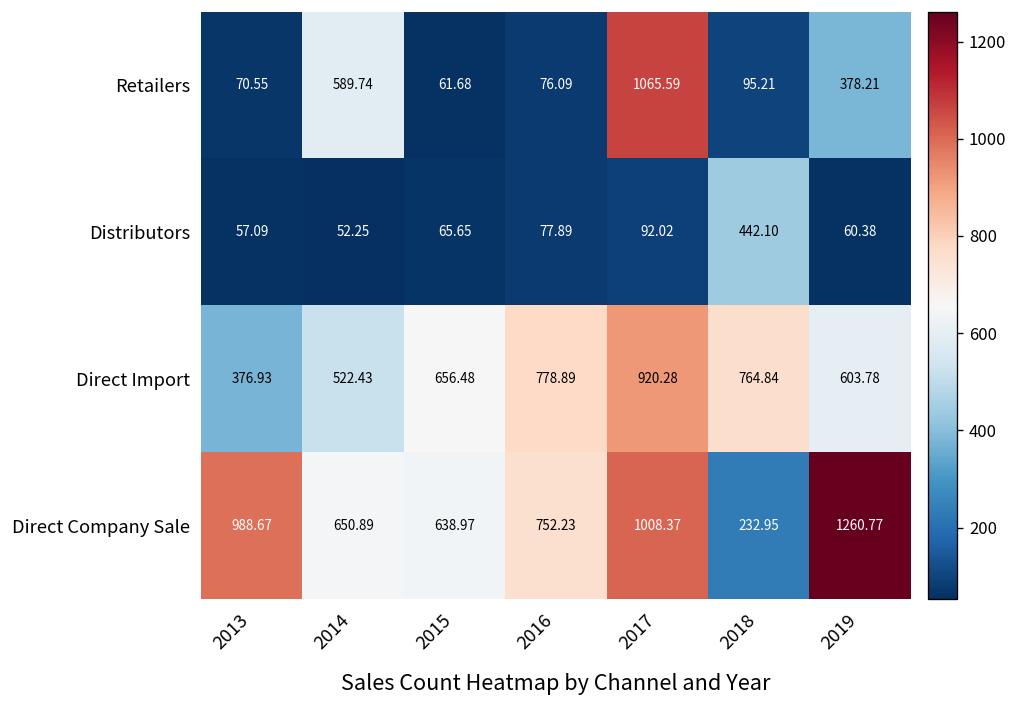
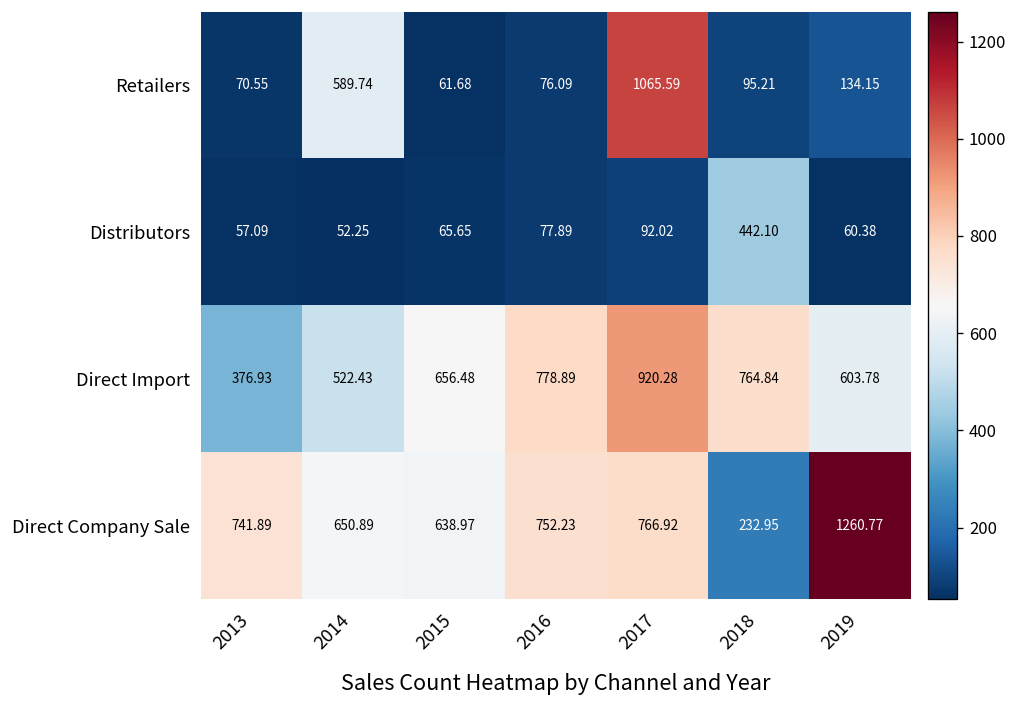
  {
    "Retailers": {
      "2013": 70.55,
      "2014": 589.74,
      "2015": 61.68,
      "2016": 76.09,
      "2017": 1065.59,
      "2018": 95.21,
-     "2019": 378.21
+     "2019": 134.15
    },
    "Distributors": {
      "2013": 57.09,
      "2014": 52.25,
      "2015": 65.65,
      "2016": 77.89,
      "2017": 92.02,
      "2018": 442.10,
      "2019": 60.38
    },
    "Direct Import": {
      "2013": 376.93,
      "2014": 522.43,
      "2015": 656.48,
      "2016": 778.89,
      "2017": 920.28,
      "2018": 764.84,
      "2019": 603.78
    },
    "Direct Company Sale": {
-     "2013": 988.67,
+     "2013": 741.89,
      "2014": 650.89,
      "2015": 638.97,
      "2016": 752.23,
-     "2017": 1008.37,
+     "2017": 766.92,
      "2018": 232.95,
      "2019": 1260.77
    }
  }
